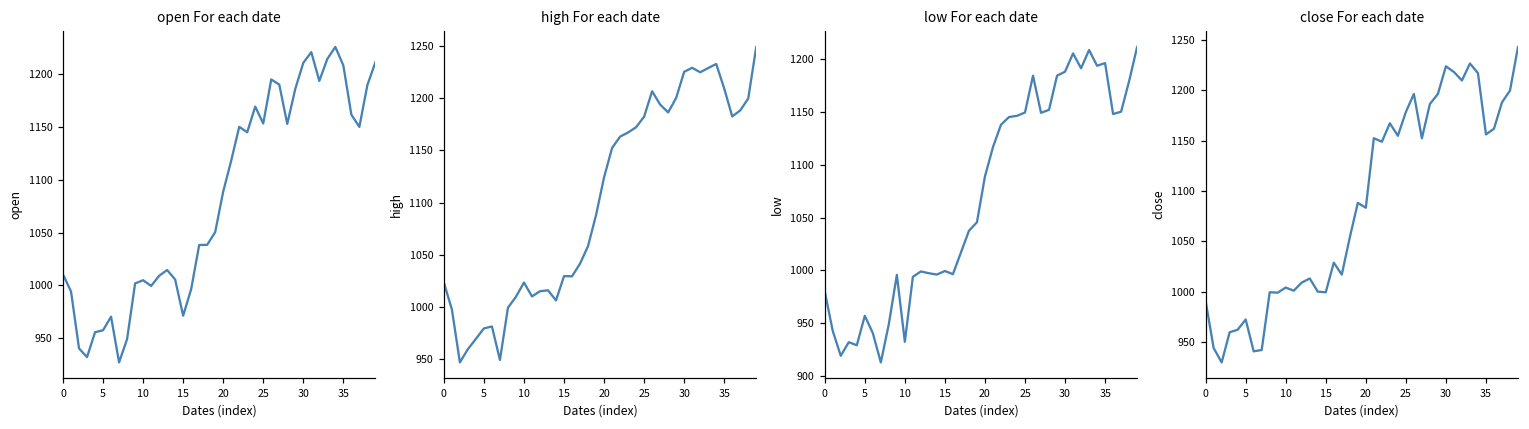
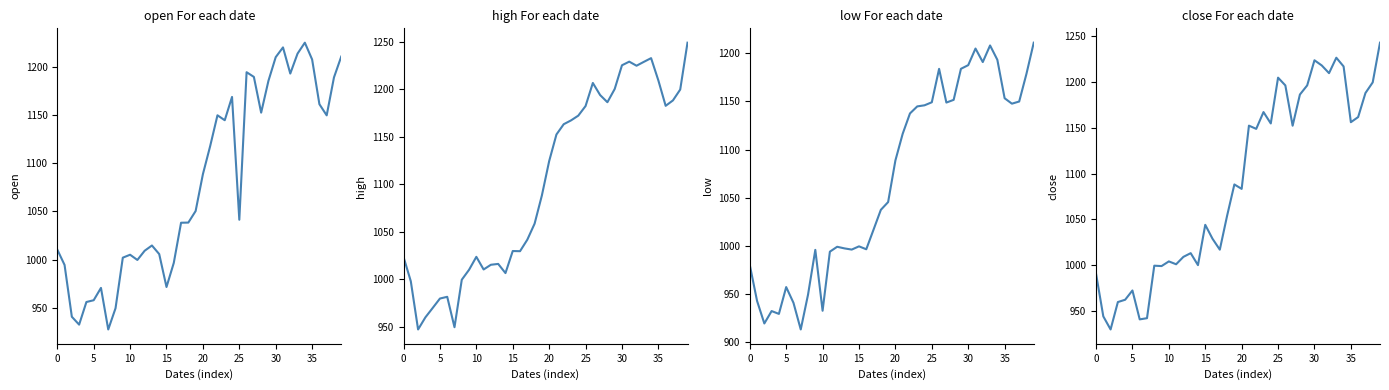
  {
    "open For each date": {
      "0": 1010,
      "5": 960,
      "10": 1000,
      "15": 970,
      "20": 1090,
-     "25": 1150,
+     "25": 1040,
      "30": 1210,
      "35": 1210
    },
    "high For each date": {
      "0": 1020,
      "5": 980,
      "10": 1020,
      "15": 1030,
      "20": 1120,
      "25": 1180,
      "30": 1230,
      "35": 1210
    },
    "low For each date": {
      "0": 980,
      "5": 960,
      "10": 930,
      "15": 1000,
      "20": 1090,
      "25": 1150,
      "30": 1190,
-     "35": 1200
+     "35": 1150
    },
    "close For each date": {
      "0": 990,
      "5": 970,
      "10": 1000,
-     "15": 1000,
+     "15": 1040,
      "20": 1080,
-     "25": 1180,
+     "25": 1200,
      "30": 1220,
      "35": 1160
    }
  }
